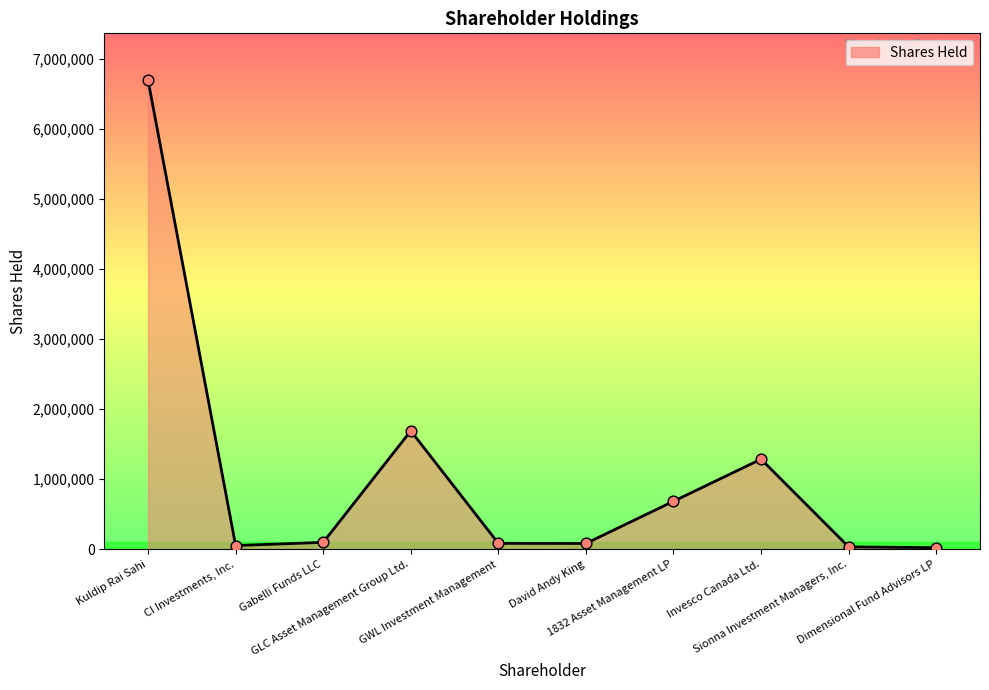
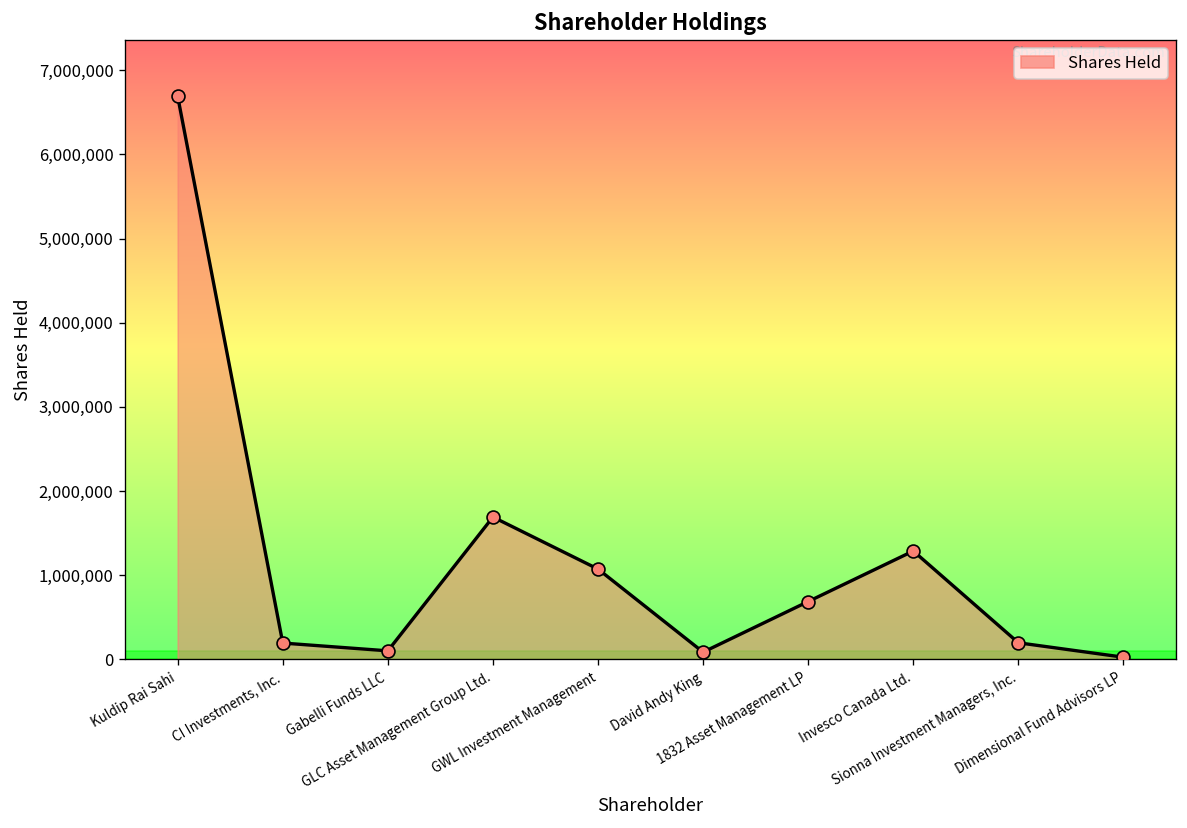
  {
    "Kuldip Rai Sahi": "6,700,000",
-   "CI Investments, Inc.": "100,000",
+   "CI Investments, Inc.": "200,000",
    "Gabelli Funds LLC": "100,000",
    "GLC Asset Management Group Ltd.": "1,700,000",
-   "GWL Investment Management": "100,000",
+   "GWL Investment Management": "1,100,000",
    "David Andy King": "100,000",
    "1832 Asset Management LP": "700,000",
    "Invesco Canada Ltd.": "1,300,000",
-   "Sionna Investment Managers, Inc.": "0",
+   "Sionna Investment Managers, Inc.": "200,000",
    "Dimensional Fund Advisors LP": "0"
  }
